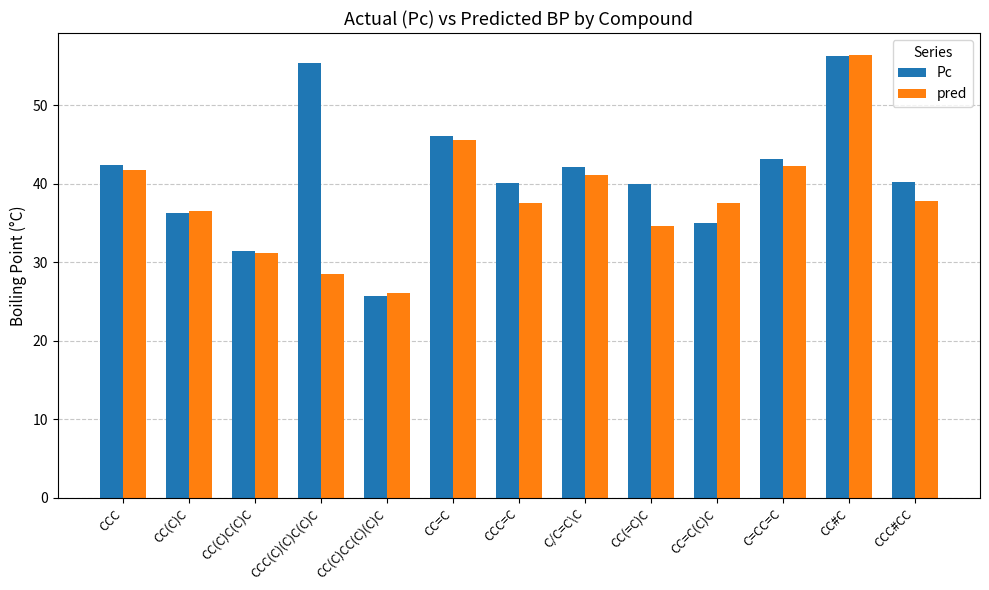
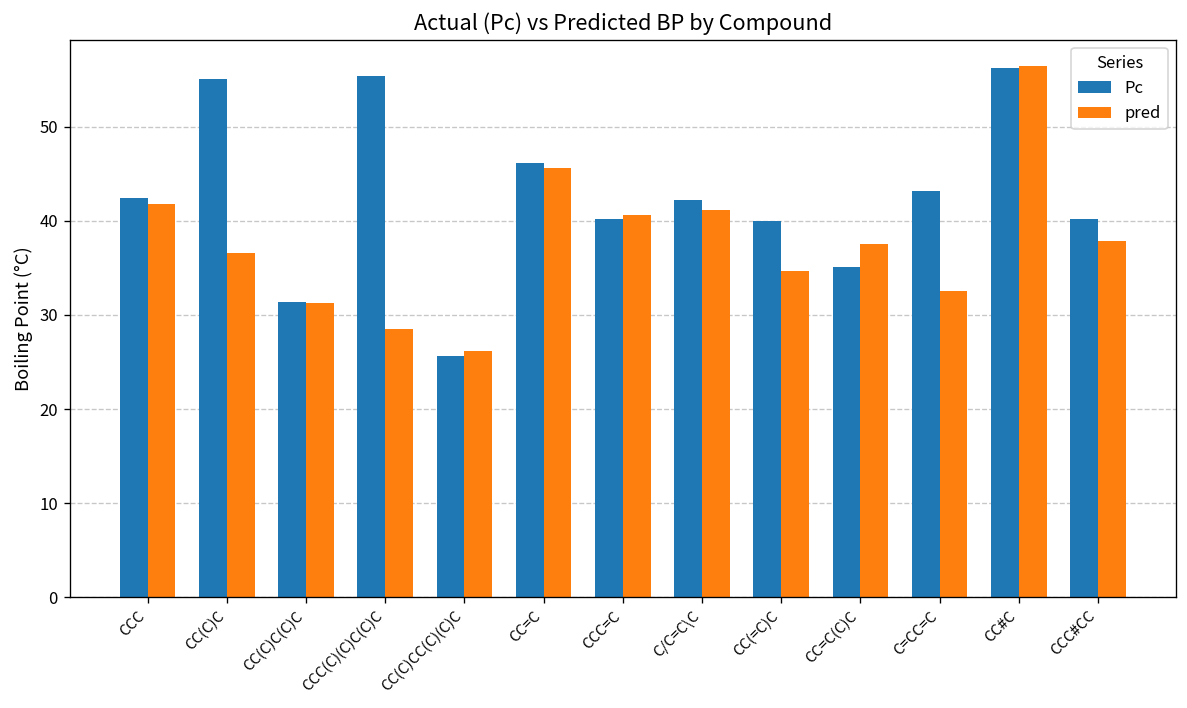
  {
    "Pc": {
      "CCC": 42,
-     "CC(C)C": 36,
+     "CC(C)C": 55,
      "CC(C)C(C)C": 31,
      "CCC(C)(C)C(C)C": 55,
      "CC(C)CC(C)(C)C": 26,
      "CC=C": 46,
      "CCC=C": 40,
      "C/C=C\\C": 42,
      "CC(=C)C": 40,
      "CC=C(C)C": 35,
      "C=CC=C": 43,
      "CC#C": 56,
      "CCC#CC": 40
    },
    "pred": {
      "CCC": 42,
      "CC(C)C": 37,
      "CC(C)C(C)C": 31,
      "CCC(C)(C)C(C)C": 29,
      "CC(C)CC(C)(C)C": 26,
      "CC=C": 46,
-     "CCC=C": 38,
+     "CCC=C": 41,
      "C/C=C\\C": 41,
      "CC(=C)C": 35,
      "CC=C(C)C": 38,
-     "C=CC=C": 42,
+     "C=CC=C": 32,
      "CC#C": 56,
      "CCC#CC": 38
    }
  }
